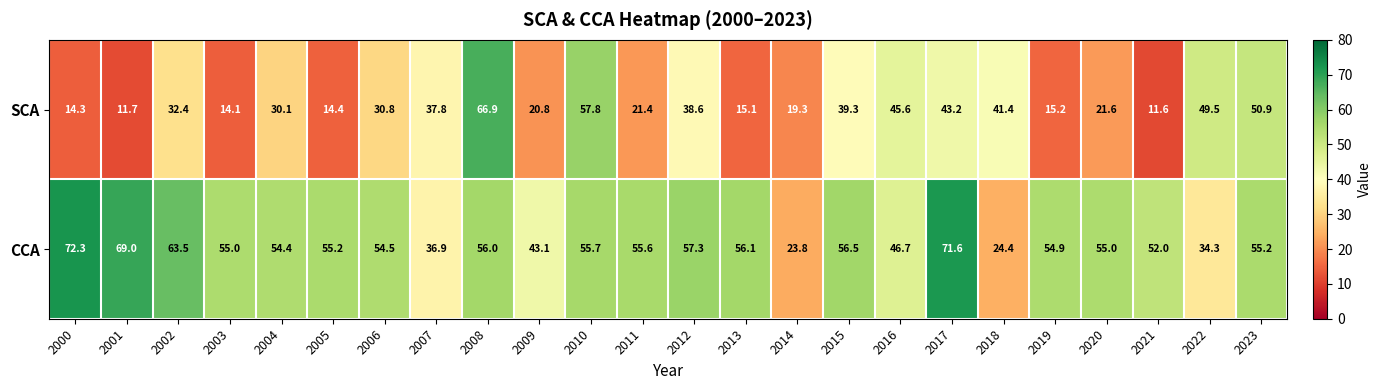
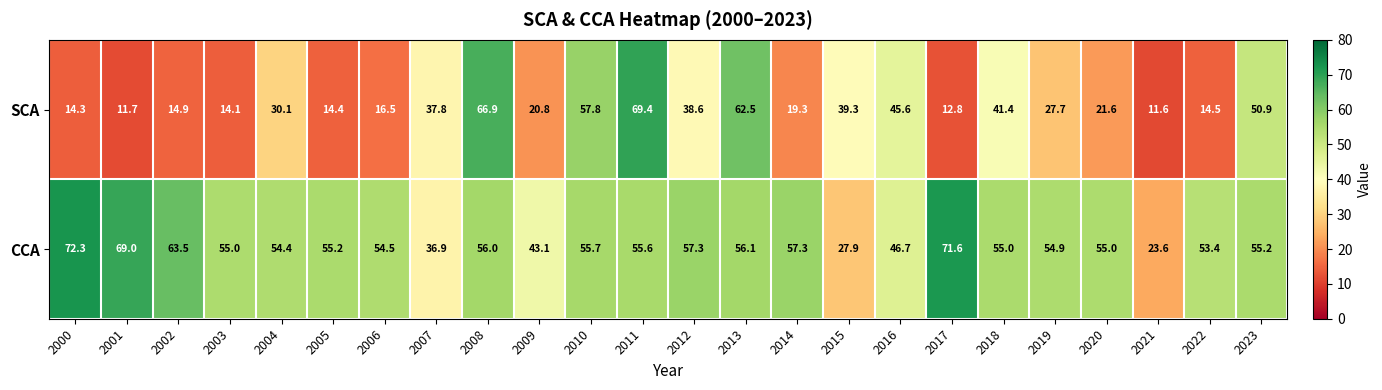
  {
    "SCA": {
      "2000": 14.3,
      "2001": 11.7,
-     "2002": 32.4,
+     "2002": 14.9,
      "2003": 14.1,
      "2004": 30.1,
      "2005": 14.4,
-     "2006": 30.8,
+     "2006": 16.5,
      "2007": 37.8,
      "2008": 66.9,
      "2009": 20.8,
      "2010": 57.8,
-     "2011": 21.4,
+     "2011": 69.4,
      "2012": 38.6,
-     "2013": 15.1,
+     "2013": 62.5,
      "2014": 19.3,
      "2015": 39.3,
      "2016": 45.6,
-     "2017": 43.2,
+     "2017": 12.8,
      "2018": 41.4,
-     "2019": 15.2,
+     "2019": 27.7,
      "2020": 21.6,
      "2021": 11.6,
-     "2022": 49.5,
+     "2022": 14.5,
      "2023": 50.9
    },
    "CCA": {
      "2000": 72.3,
      "2001": 69.0,
      "2002": 63.5,
      "2003": 55.0,
      "2004": 54.4,
      "2005": 55.2,
      "2006": 54.5,
      "2007": 36.9,
      "2008": 56.0,
      "2009": 43.1,
      "2010": 55.7,
      "2011": 55.6,
      "2012": 57.3,
      "2013": 56.1,
-     "2014": 23.8,
-     "2015": 56.5,
+     "2014": 57.3,
+     "2015": 27.9,
      "2016": 46.7,
      "2017": 71.6,
-     "2018": 24.4,
+     "2018": 55.0,
      "2019": 54.9,
      "2020": 55.0,
-     "2021": 52.0,
-     "2022": 34.3,
+     "2021": 23.6,
+     "2022": 53.4,
      "2023": 55.2
    }
  }
